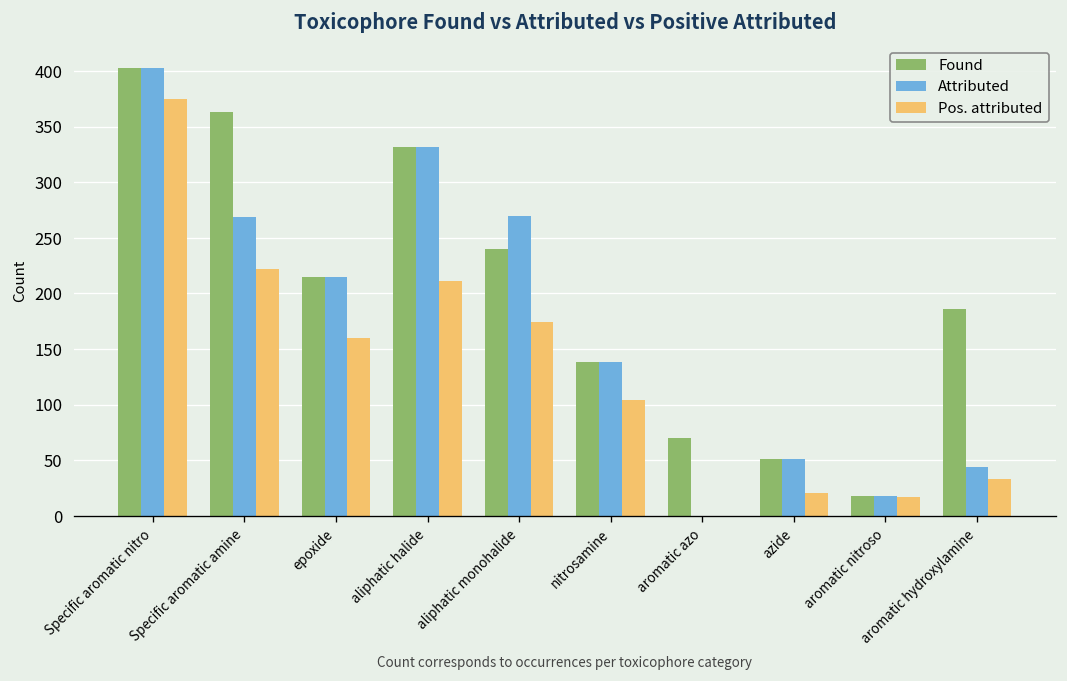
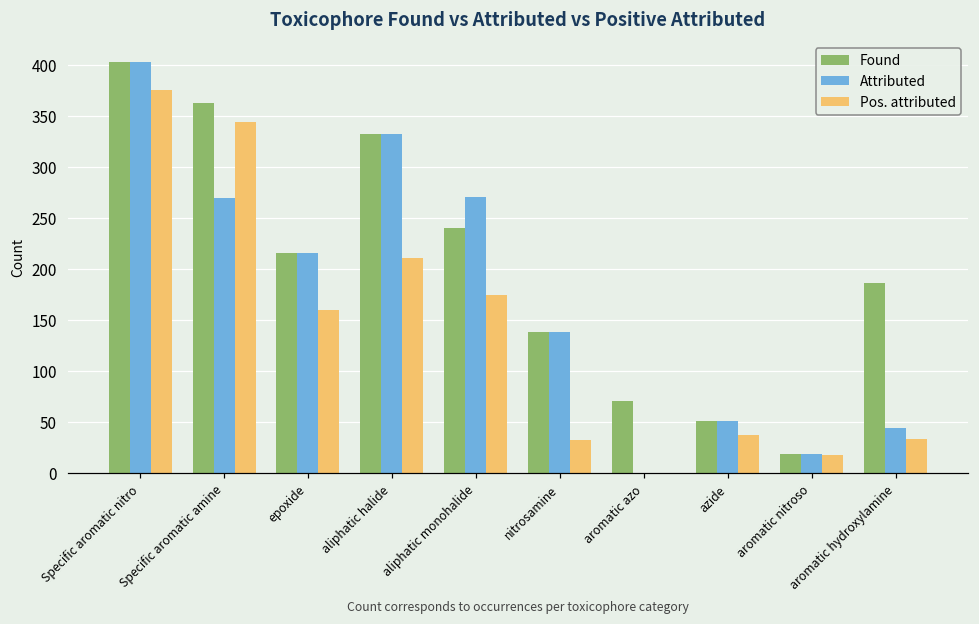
  {
    "Found": {
      "Specific aromatic nitro": 400,
      "Specific aromatic amine": 360,
      "epoxide": 220,
      "aliphatic halide": 330,
      "aliphatic monohalide": 240,
      "nitrosamine": 140,
      "aromatic azo": 70,
      "azide": 50,
      "aromatic nitroso": 20,
      "aromatic hydroxylamine": 190
    },
    "Attributed": {
      "Specific aromatic nitro": 400,
      "Specific aromatic amine": 270,
      "epoxide": 220,
      "aliphatic halide": 330,
      "aliphatic monohalide": 270,
      "nitrosamine": 140,
      "aromatic azo": 0,
      "azide": 50,
      "aromatic nitroso": 20,
      "aromatic hydroxylamine": 40
    },
    "Pos. attributed": {
      "Specific aromatic nitro": 380,
-     "Specific aromatic amine": 220,
+     "Specific aromatic amine": 340,
      "epoxide": 160,
      "aliphatic halide": 210,
      "aliphatic monohalide": 170,
-     "nitrosamine": 100,
+     "nitrosamine": 30,
      "aromatic azo": 0,
-     "azide": 20,
+     "azide": 40,
      "aromatic nitroso": 20,
      "aromatic hydroxylamine": 30
    }
  }
